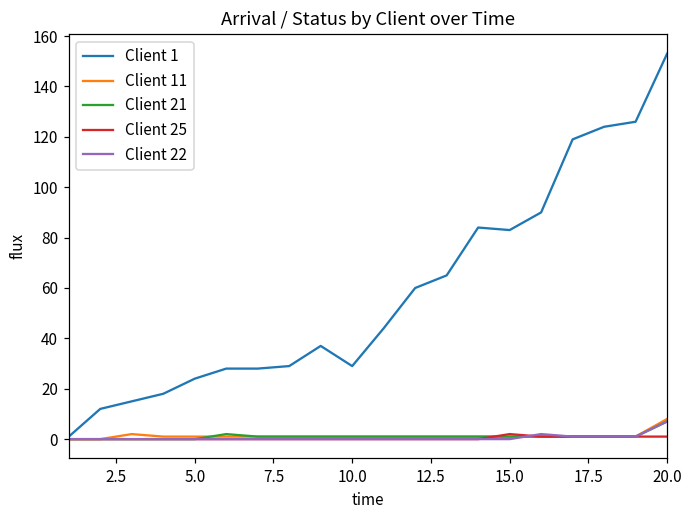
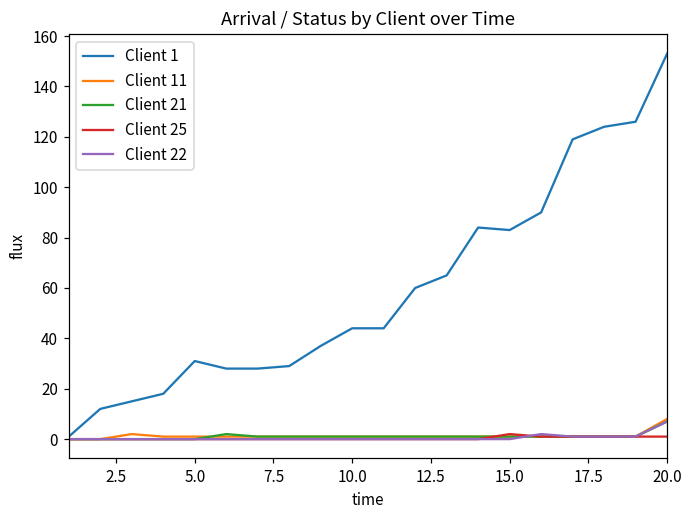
  {
    "Client 1": {
-     "5.0": 24,
-     "10.0": 29,
+     "5.0": 31,
+     "10.0": 44,
      "15.0": 83,
      "20.0": 153
    },
    "Client 25": {
      "20.0": 1
    }
  }
